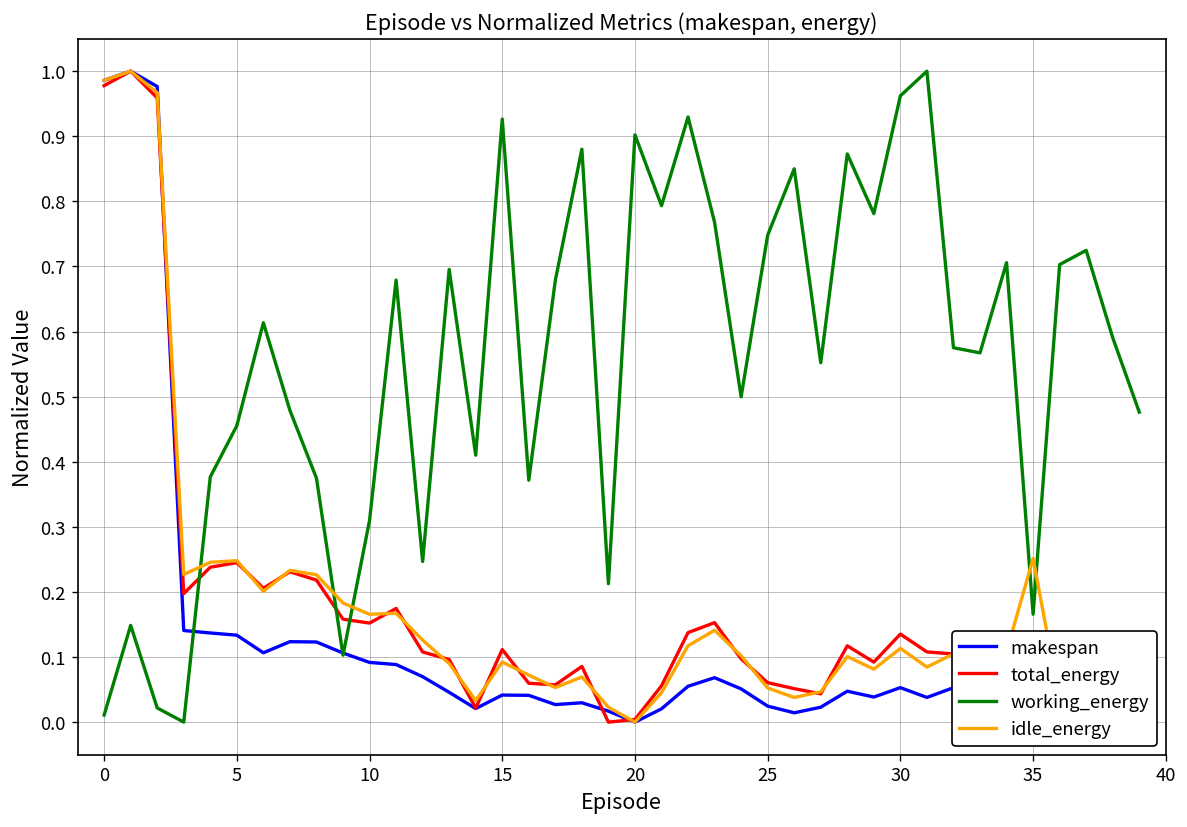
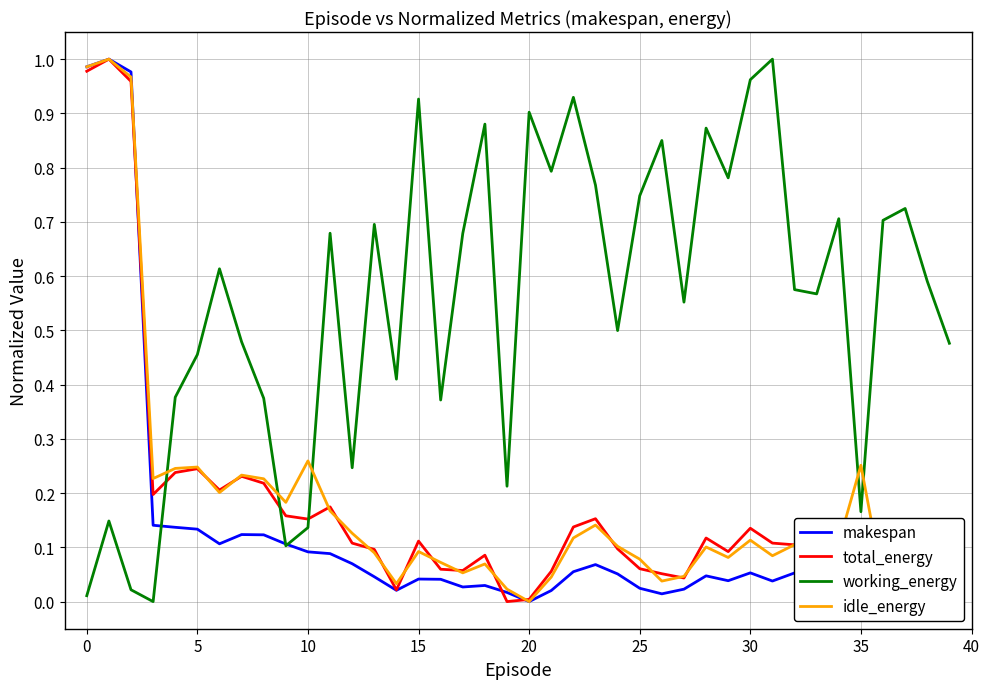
  {
    "makespan": {
      "5": 0.13,
      "10": 0.09,
      "15": 0.04,
      "25": 0.02,
      "30": 0.05
    },
    "total_energy": {
      "0": 0.98,
      "10": 0.15,
      "15": 0.11,
      "25": 0.06,
      "30": 0.14
    },
    "working_energy": {
      "0": 0.01,
      "5": 0.46,
-     "10": 0.31,
+     "10": 0.14,
      "15": 0.93,
      "20": 0.90,
      "25": 0.75,
      "30": 0.96,
      "35": 0.17
    },
    "idle_energy": {
-     "10": 0.17,
+     "10": 0.26,
      "15": 0.09,
-     "25": 0.05,
+     "25": 0.08,
      "30": 0.11,
      "35": 0.25
    }
  }
